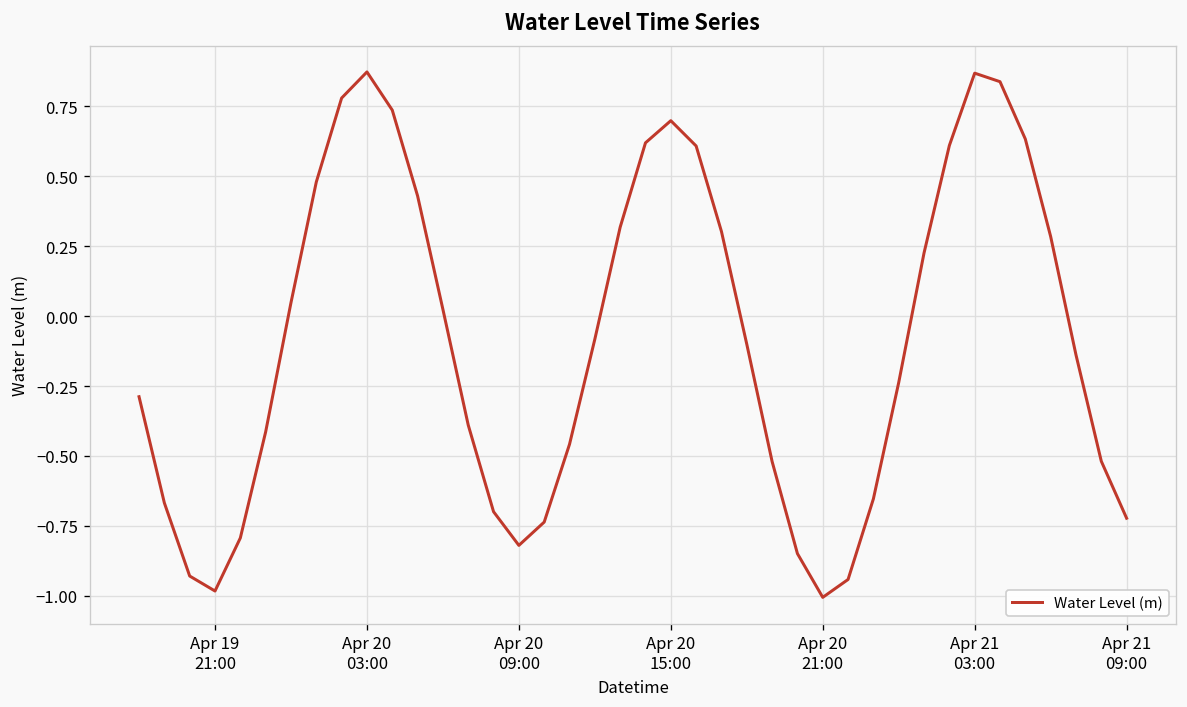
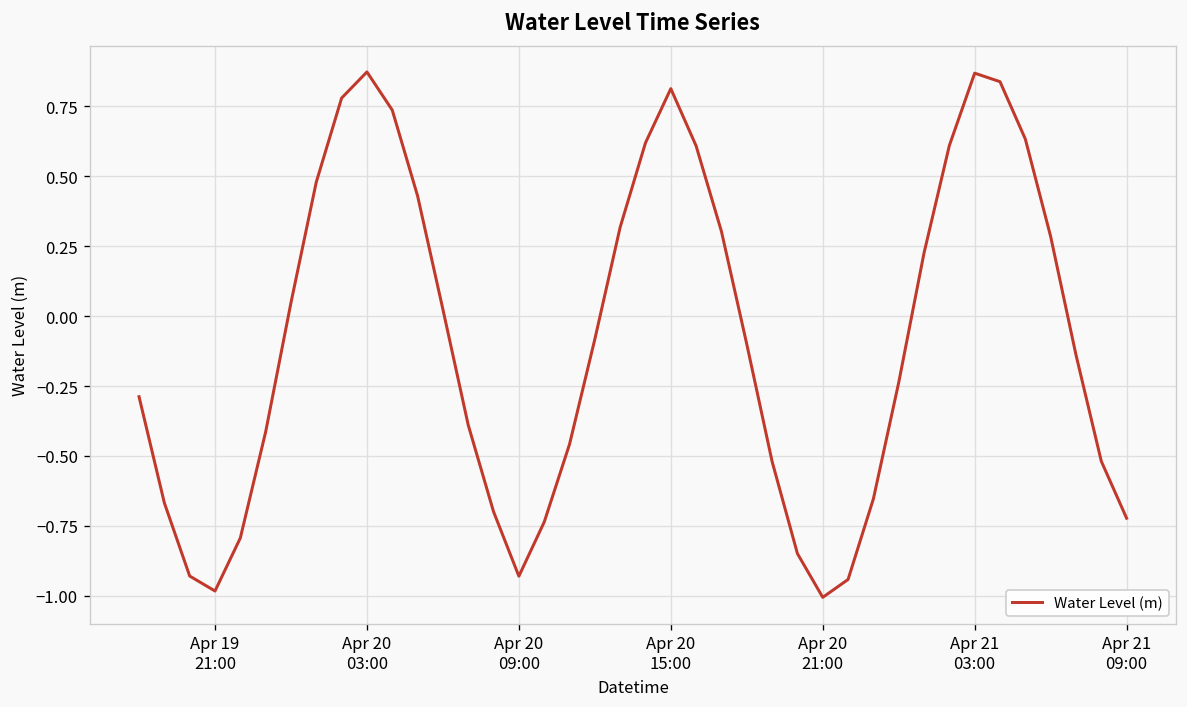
  {
    "Apr 19 21:00": -0.98,
    "Apr 20 03:00": 0.87,
-   "Apr 20 09:00": -0.82,
-   "Apr 20 15:00": 0.70,
+   "Apr 20 09:00": -0.93,
+   "Apr 20 15:00": 0.81,
    "Apr 20 21:00": -1.01,
    "Apr 21 03:00": 0.87,
    "Apr 21 09:00": -0.72
  }
